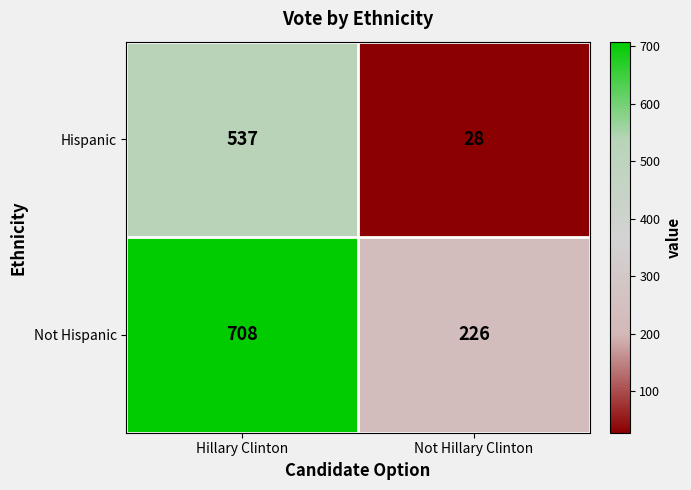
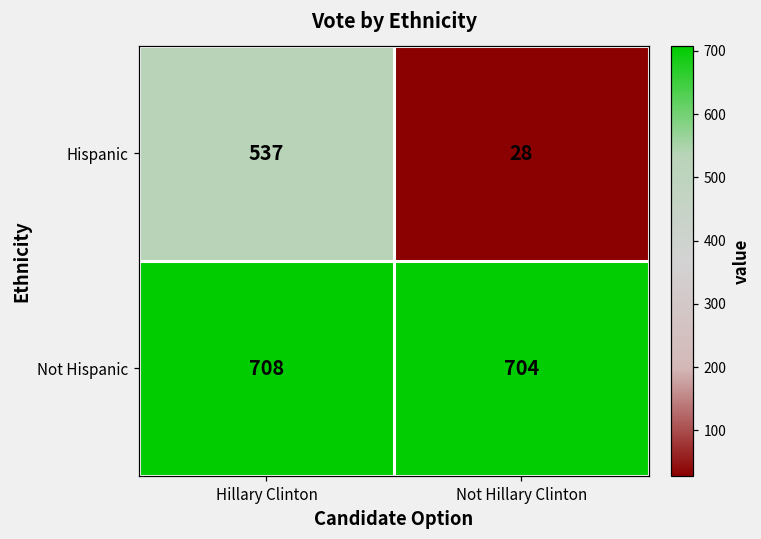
  {
    "Hispanic": {
      "Hillary Clinton": 537,
      "Not Hillary Clinton": 28
    },
    "Not Hispanic": {
      "Hillary Clinton": 708,
-     "Not Hillary Clinton": 226
+     "Not Hillary Clinton": 704
    }
  }
